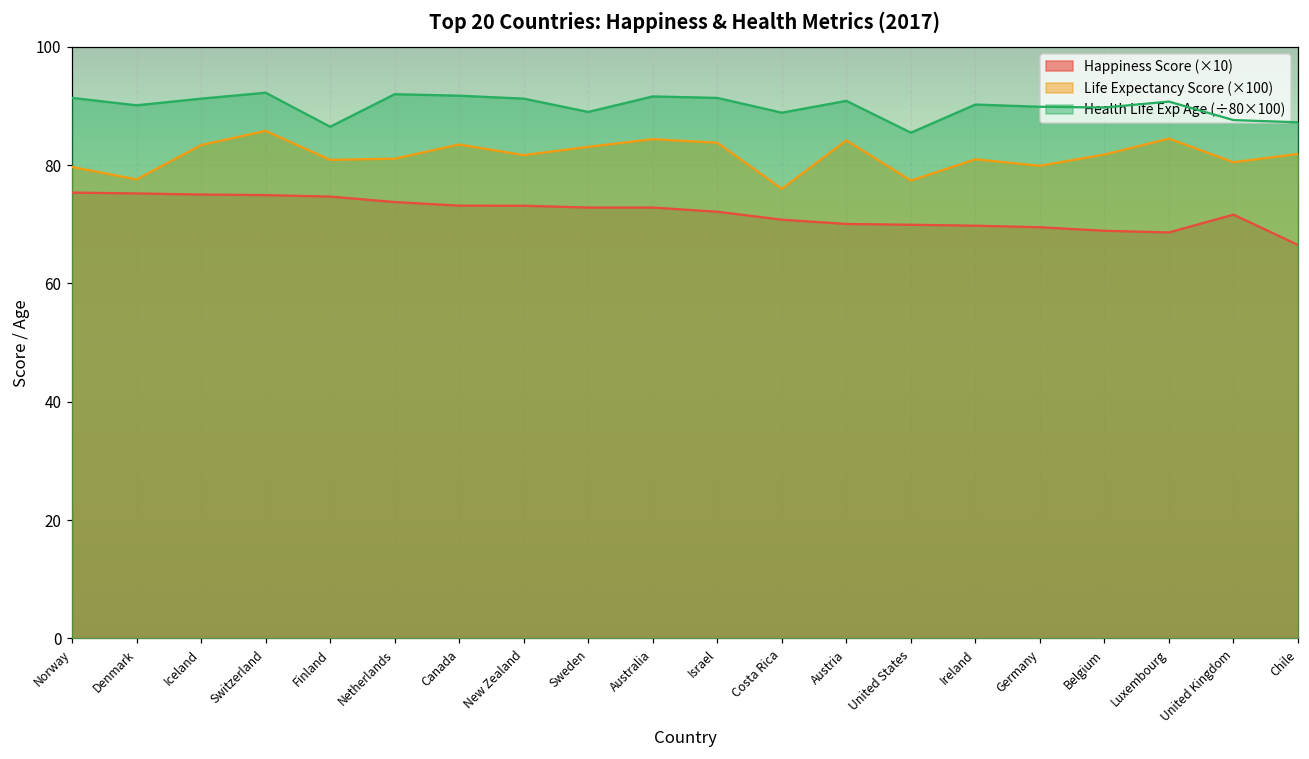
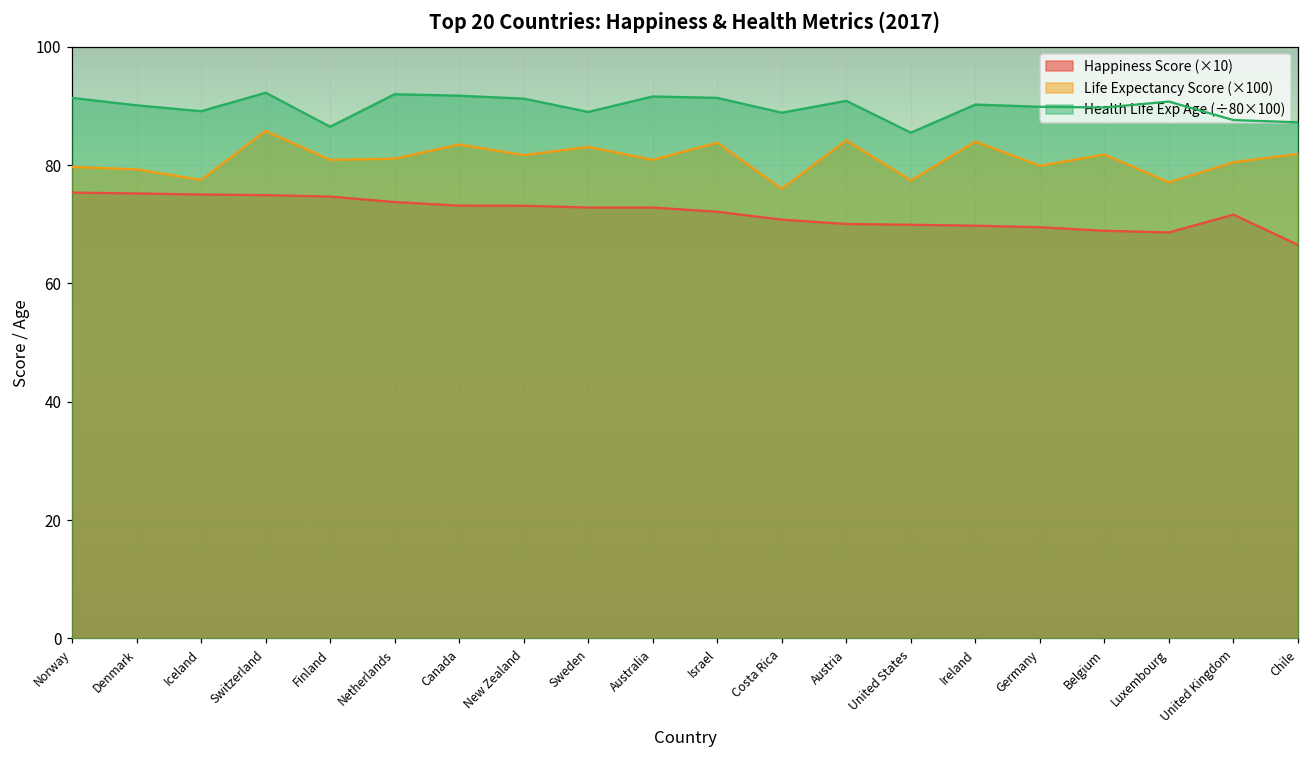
  {
    "Happiness Score (×10)": {
      "Norway": 75,
      "Denmark": 75,
      "Iceland": 75,
      "Switzerland": 75,
      "Finland": 75,
      "Netherlands": 74,
      "Canada": 73,
      "New Zealand": 73,
      "Sweden": 73,
      "Australia": 73,
      "Israel": 72,
      "Costa Rica": 71,
      "Austria": 70,
      "United States": 70,
      "Ireland": 70,
      "Germany": 70,
      "Belgium": 69,
      "Luxembourg": 69,
      "United Kingdom": 72,
      "Chile": 67
    },
    "Life Expectancy Score (×100)": {
      "Norway": 80,
-     "Denmark": 78,
-     "Iceland": 83,
+     "Denmark": 79,
+     "Iceland": 78,
      "Switzerland": 86,
      "Finland": 81,
      "Netherlands": 81,
      "Canada": 84,
      "New Zealand": 82,
      "Sweden": 83,
-     "Australia": 84,
+     "Australia": 81,
      "Israel": 84,
      "Costa Rica": 76,
      "Austria": 84,
      "United States": 77,
-     "Ireland": 81,
+     "Ireland": 84,
      "Germany": 80,
      "Belgium": 82,
-     "Luxembourg": 85,
+     "Luxembourg": 77,
      "United Kingdom": 81,
      "Chile": 82
    },
    "Health Life Exp Age (÷80×100)": {
      "Norway": 91,
      "Denmark": 90,
-     "Iceland": 91,
+     "Iceland": 89,
      "Switzerland": 92,
      "Finland": 87,
      "Netherlands": 92,
      "Canada": 92,
      "New Zealand": 91,
      "Sweden": 89,
      "Australia": 92,
      "Israel": 91,
      "Costa Rica": 89,
      "Austria": 91,
      "United States": 86,
      "Ireland": 90,
      "Germany": 90,
      "Chile": 87
    }
  }
